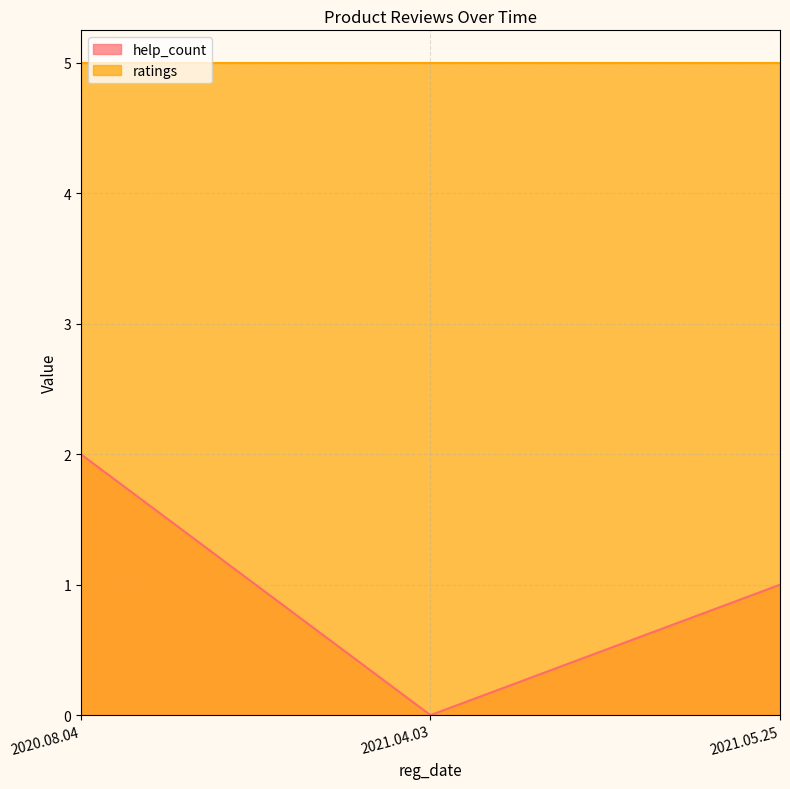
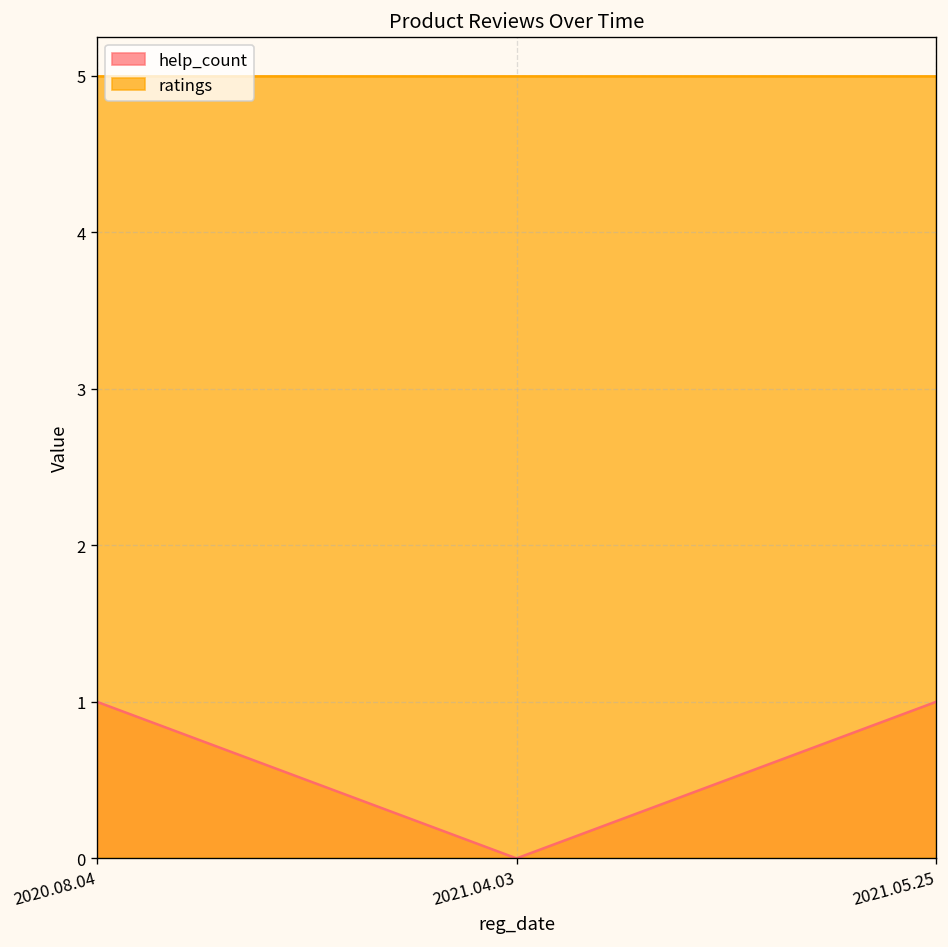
  {
    "help_count": {
-     "2020.08.04": 2,
+     "2020.08.04": 1,
      "2021.04.03": 0,
      "2021.05.25": 1
    },
    "ratings": {
      "2020.08.04": 5,
      "2021.04.03": 5,
      "2021.05.25": 5
    }
  }
